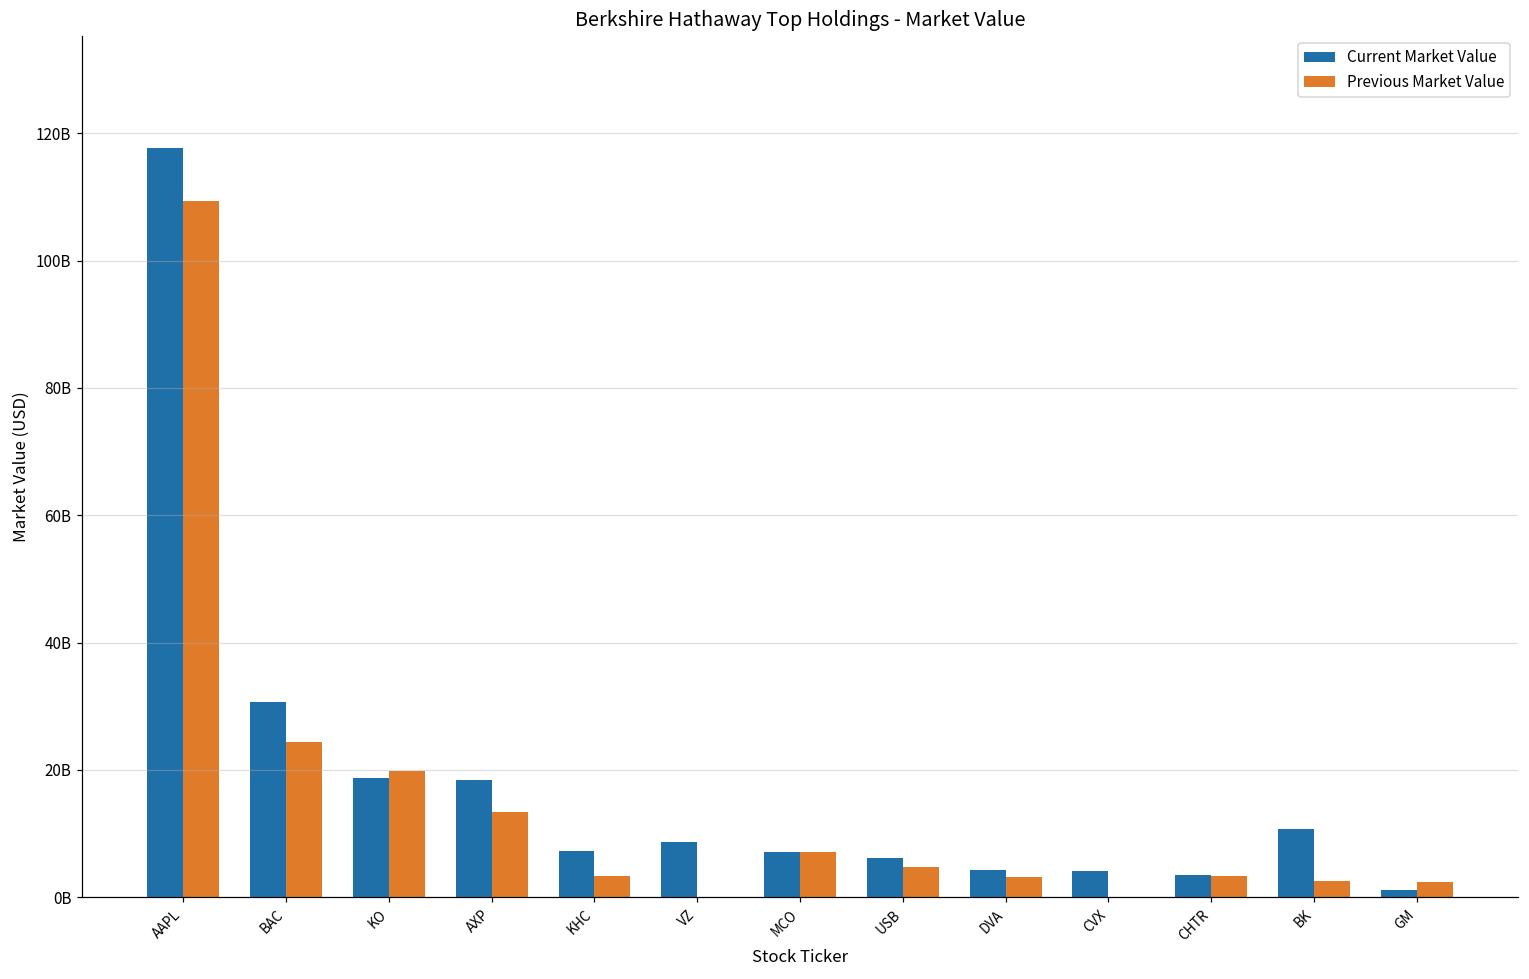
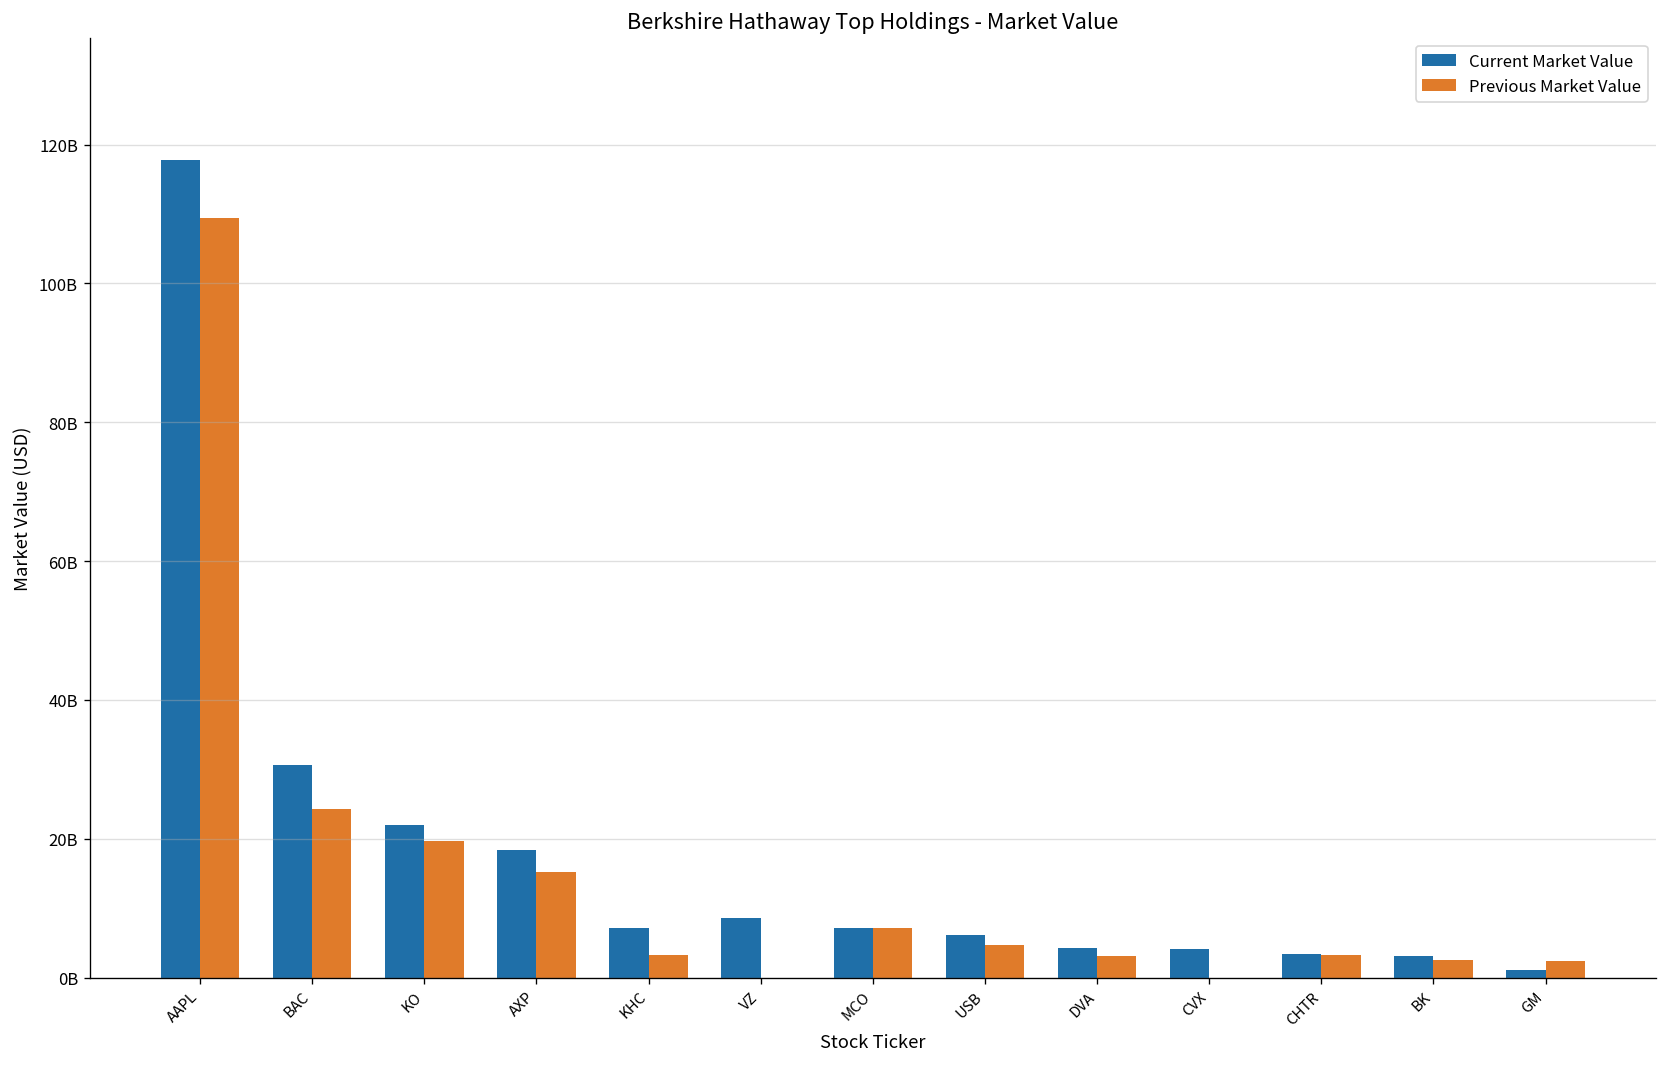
  {
    "Current Market Value": {
      "AAPL": 118000000000,
      "BAC": 31000000000,
-     "KO": 19000000000,
+     "KO": 22000000000,
      "AXP": 18000000000,
      "KHC": 7000000000,
      "VZ": 9000000000,
      "MCO": 7000000000,
      "USB": 6000000000,
      "DVA": 4000000000,
      "CVX": 4000000000,
      "CHTR": 3000000000,
-     "BK": 11000000000,
+     "BK": 3000000000,
      "GM": 1000000000
    },
    "Previous Market Value": {
      "AAPL": 109000000000,
      "BAC": 24000000000,
      "KO": 20000000000,
-     "AXP": 13000000000,
+     "AXP": 15000000000,
      "KHC": 3000000000,
      "VZ": 0,
      "MCO": 7000000000,
      "USB": 5000000000,
      "DVA": 3000000000,
      "CVX": 0,
      "CHTR": 3000000000,
      "BK": 2000000000,
      "GM": 2000000000
    }
  }
